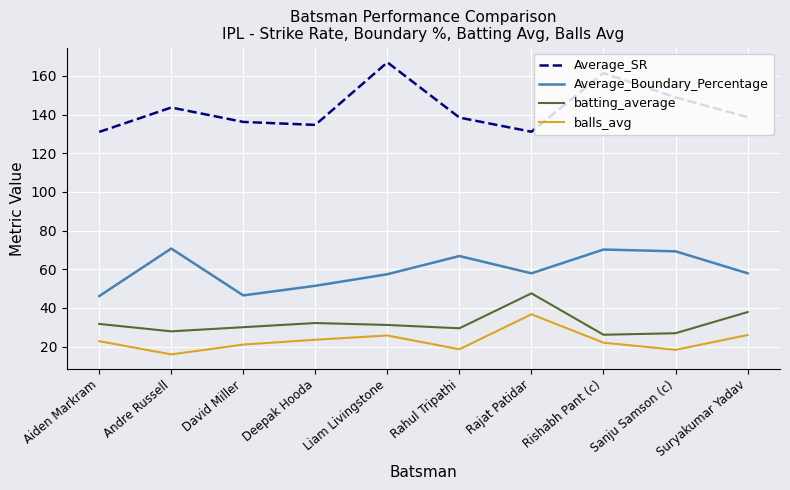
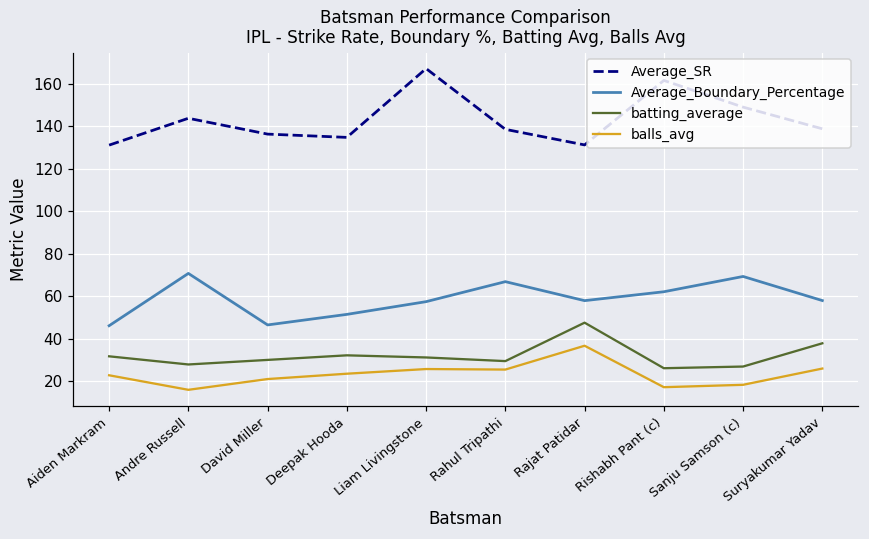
  {
    "Average_SR": {
      "Aiden Markram": 131,
      "Andre Russell": 144,
      "David Miller": 136,
      "Deepak Hooda": 135,
      "Liam Livingstone": 167,
      "Rahul Tripathi": 138,
      "Rajat Patidar": 131
    },
    "Average_Boundary_Percentage": {
      "Aiden Markram": 46,
      "Andre Russell": 71,
      "David Miller": 47,
      "Deepak Hooda": 51,
      "Liam Livingstone": 57,
      "Rahul Tripathi": 67,
      "Rajat Patidar": 58,
-     "Rishabh Pant (c)": 70,
+     "Rishabh Pant (c)": 62,
      "Sanju Samson (c)": 69,
      "Suryakumar Yadav": 58
    },
    "batting_average": {
      "Aiden Markram": 32,
      "Andre Russell": 28,
      "David Miller": 30,
      "Deepak Hooda": 32,
      "Liam Livingstone": 31,
      "Rahul Tripathi": 30,
      "Rajat Patidar": 48,
      "Rishabh Pant (c)": 26,
      "Sanju Samson (c)": 27,
      "Suryakumar Yadav": 38
    },
    "balls_avg": {
      "Aiden Markram": 23,
      "Andre Russell": 16,
      "David Miller": 21,
      "Deepak Hooda": 24,
      "Liam Livingstone": 26,
-     "Rahul Tripathi": 19,
+     "Rahul Tripathi": 26,
      "Rajat Patidar": 37,
-     "Rishabh Pant (c)": 22,
+     "Rishabh Pant (c)": 17,
      "Sanju Samson (c)": 18,
      "Suryakumar Yadav": 26
    }
  }
